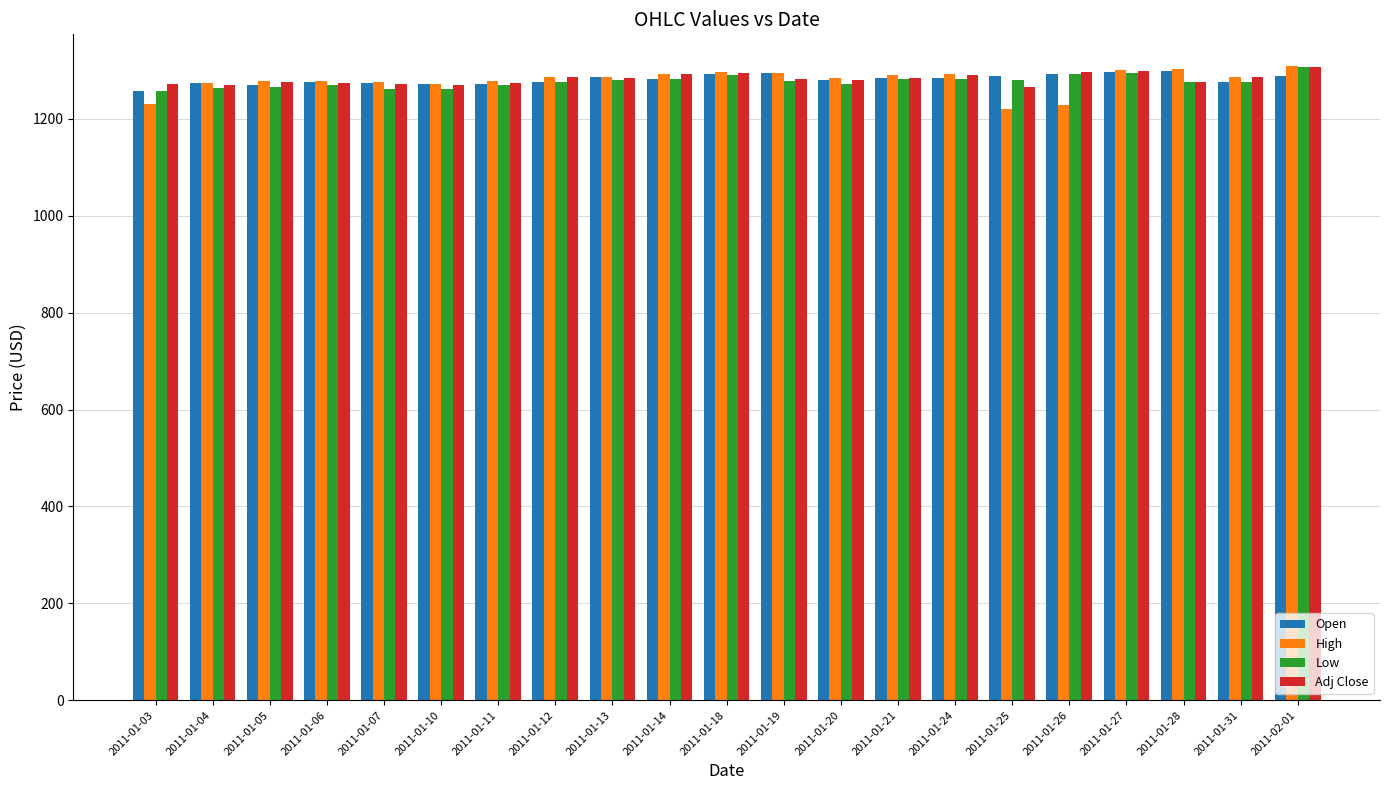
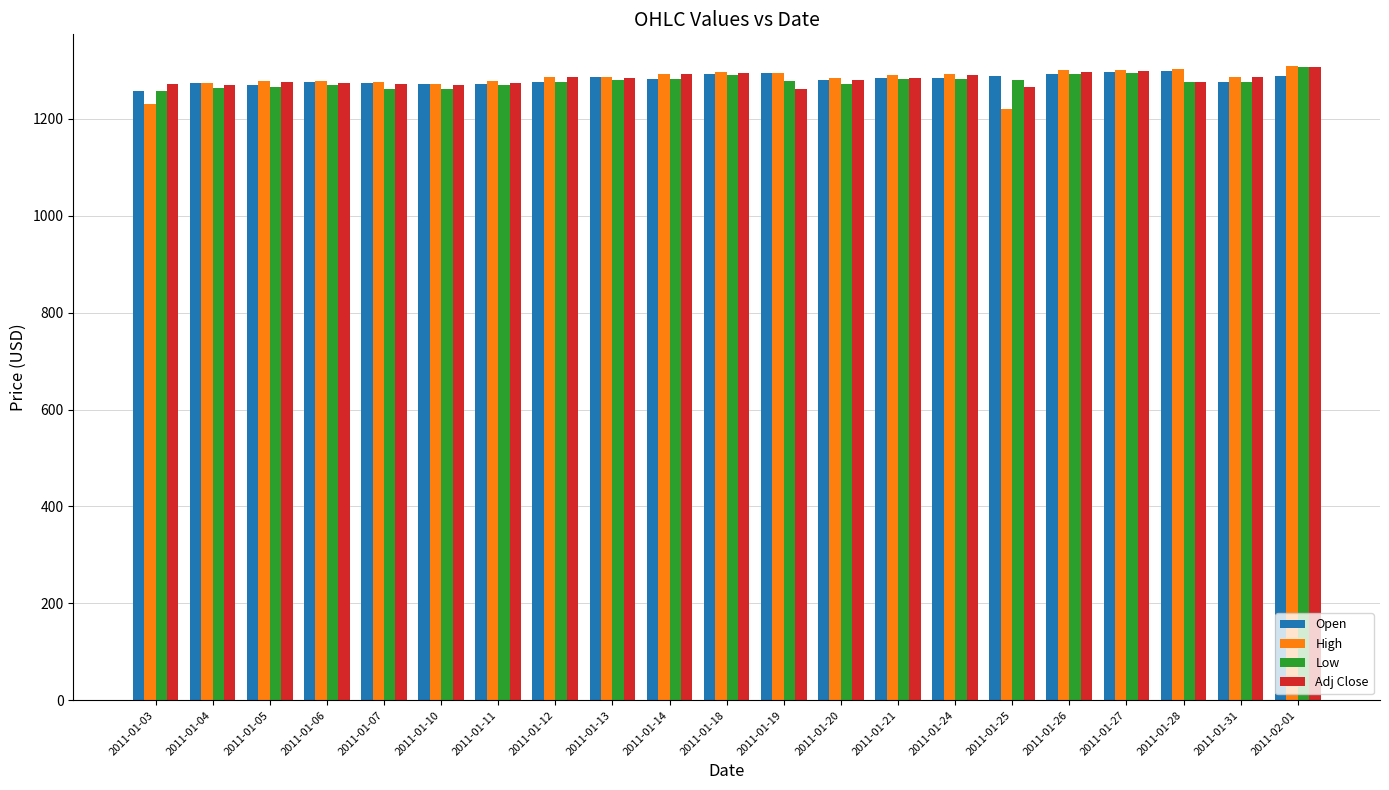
  {
    "Open": {
      "2011-01-03": 1260,
      "2011-01-04": 1270,
      "2011-01-05": 1270,
      "2011-01-06": 1280,
      "2011-01-07": 1270,
      "2011-01-10": 1270,
      "2011-01-11": 1270,
      "2011-01-12": 1280,
      "2011-01-13": 1290,
      "2011-01-14": 1280,
      "2011-01-18": 1290,
      "2011-01-19": 1290,
      "2011-01-20": 1280,
      "2011-01-21": 1280,
      "2011-01-24": 1280,
      "2011-01-25": 1290,
      "2011-01-26": 1290,
      "2011-01-27": 1300,
      "2011-01-28": 1300,
      "2011-01-31": 1280,
      "2011-02-01": 1290
    },
    "High": {
      "2011-01-03": 1230,
      "2011-01-04": 1270,
      "2011-01-05": 1280,
      "2011-01-06": 1280,
      "2011-01-07": 1280,
      "2011-01-10": 1270,
      "2011-01-11": 1280,
      "2011-01-12": 1290,
      "2011-01-13": 1290,
      "2011-01-14": 1290,
      "2011-01-18": 1300,
      "2011-01-19": 1290,
      "2011-01-20": 1280,
      "2011-01-21": 1290,
      "2011-01-24": 1290,
      "2011-01-25": 1220,
-     "2011-01-26": 1230,
+     "2011-01-26": 1300,
      "2011-01-27": 1300,
      "2011-01-28": 1300,
      "2011-01-31": 1290,
      "2011-02-01": 1310
    },
    "Low": {
      "2011-01-03": 1260,
      "2011-01-04": 1260,
      "2011-01-05": 1270,
      "2011-01-06": 1270,
      "2011-01-07": 1260,
      "2011-01-10": 1260,
      "2011-01-11": 1270,
      "2011-01-12": 1280,
      "2011-01-13": 1280,
      "2011-01-14": 1280,
      "2011-01-18": 1290,
      "2011-01-19": 1280,
      "2011-01-20": 1270,
      "2011-01-21": 1280,
      "2011-01-24": 1280,
      "2011-01-25": 1280,
      "2011-01-26": 1290,
      "2011-01-27": 1290,
      "2011-01-28": 1280,
      "2011-01-31": 1280,
      "2011-02-01": 1310
    },
    "Adj Close": {
      "2011-01-03": 1270,
      "2011-01-04": 1270,
      "2011-01-05": 1280,
      "2011-01-06": 1270,
      "2011-01-07": 1270,
      "2011-01-10": 1270,
      "2011-01-11": 1270,
      "2011-01-12": 1290,
      "2011-01-13": 1280,
      "2011-01-14": 1290,
      "2011-01-18": 1300,
-     "2011-01-19": 1280,
+     "2011-01-19": 1260,
      "2011-01-20": 1280,
      "2011-01-21": 1280,
      "2011-01-24": 1290,
      "2011-01-25": 1270,
      "2011-01-26": 1300,
      "2011-01-27": 1300,
      "2011-01-28": 1280,
      "2011-01-31": 1290,
      "2011-02-01": 1310
    }
  }
